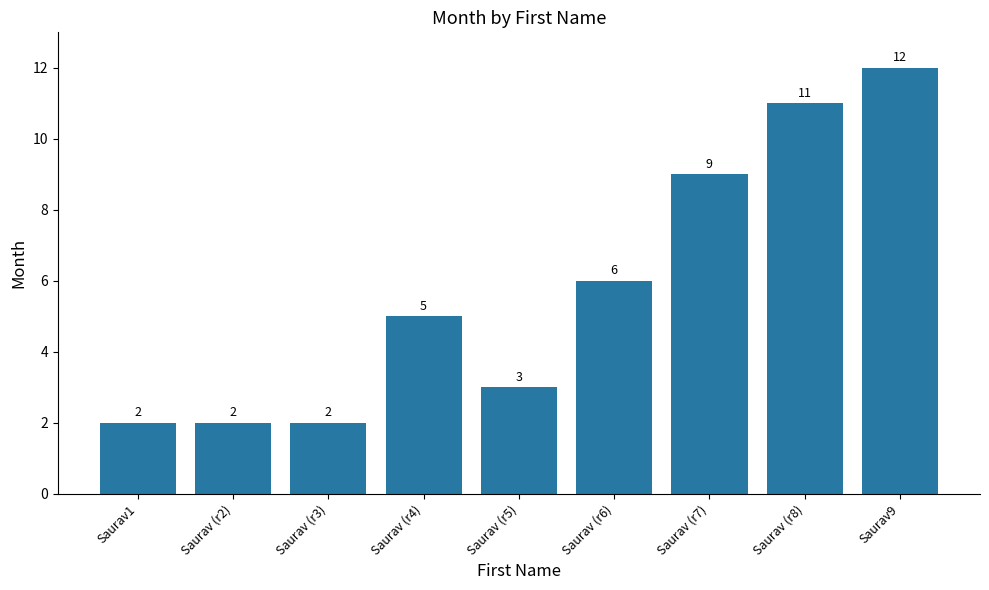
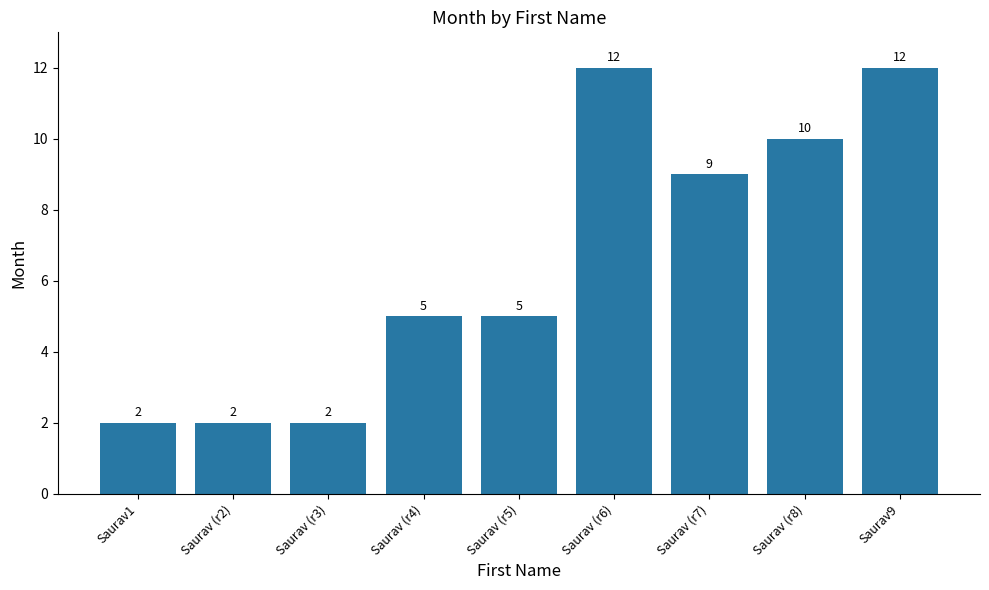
  {
    "Saurav1": 2,
    "Saurav (r2)": 2,
    "Saurav (r3)": 2,
    "Saurav (r4)": 5,
-   "Saurav (r5)": 3,
-   "Saurav (r6)": 6,
+   "Saurav (r5)": 5,
+   "Saurav (r6)": 12,
    "Saurav (r7)": 9,
-   "Saurav (r8)": 11,
+   "Saurav (r8)": 10,
    "Saurav9": 12
  }
